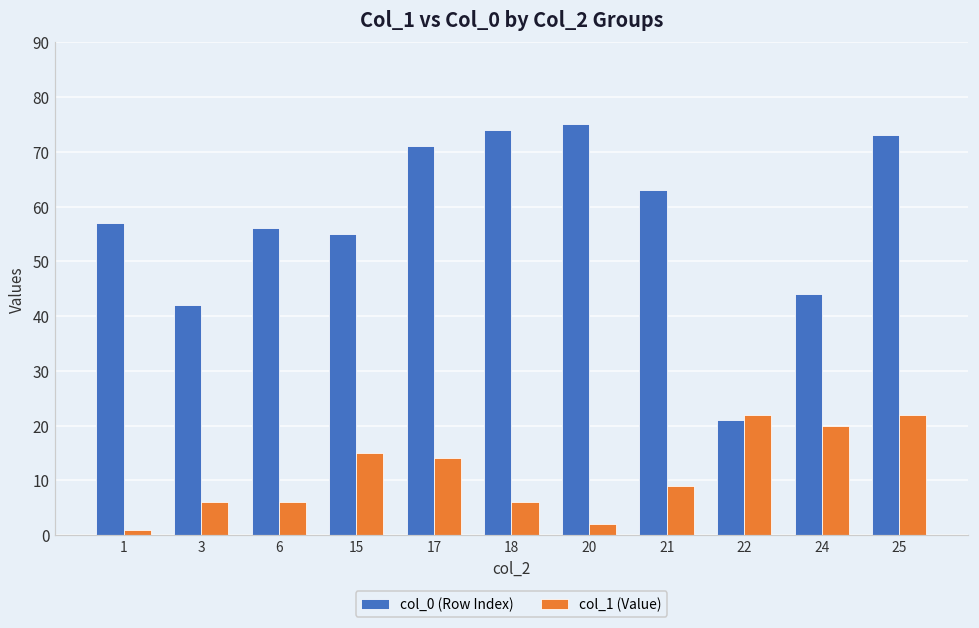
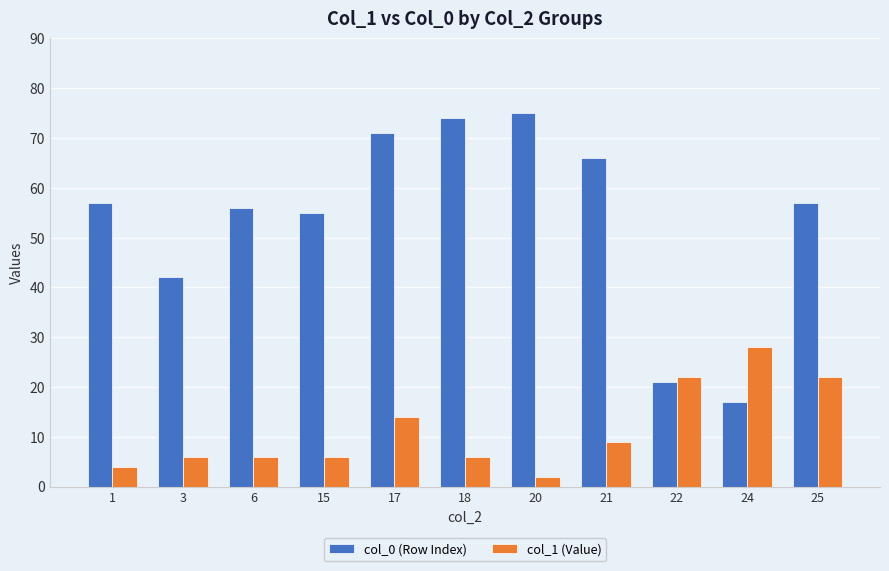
  {
    "col_0 (Row Index)": {
      "1": 57,
      "3": 42,
      "6": 56,
      "15": 55,
      "17": 71,
      "18": 74,
      "20": 75,
-     "21": 63,
+     "21": 66,
      "22": 21,
-     "24": 44,
-     "25": 73
+     "24": 17,
+     "25": 57
    },
    "col_1 (Value)": {
-     "1": 1,
+     "1": 4,
      "3": 6,
      "6": 6,
-     "15": 15,
+     "15": 6,
      "17": 14,
      "18": 6,
      "20": 2,
      "21": 9,
      "22": 22,
-     "24": 20,
+     "24": 28,
      "25": 22
    }
  }
